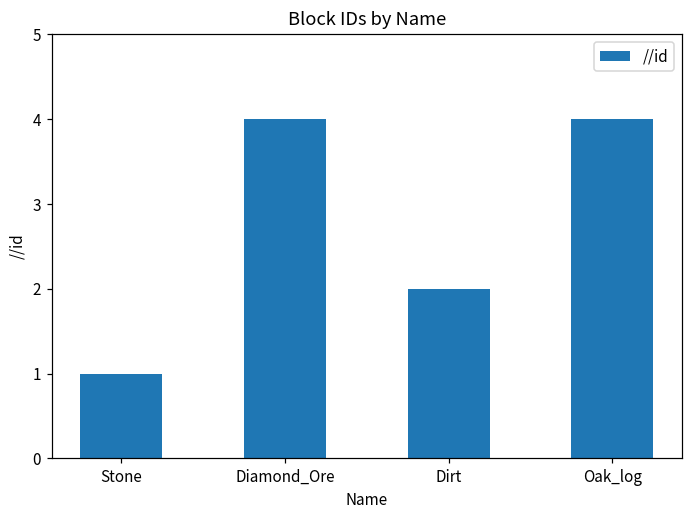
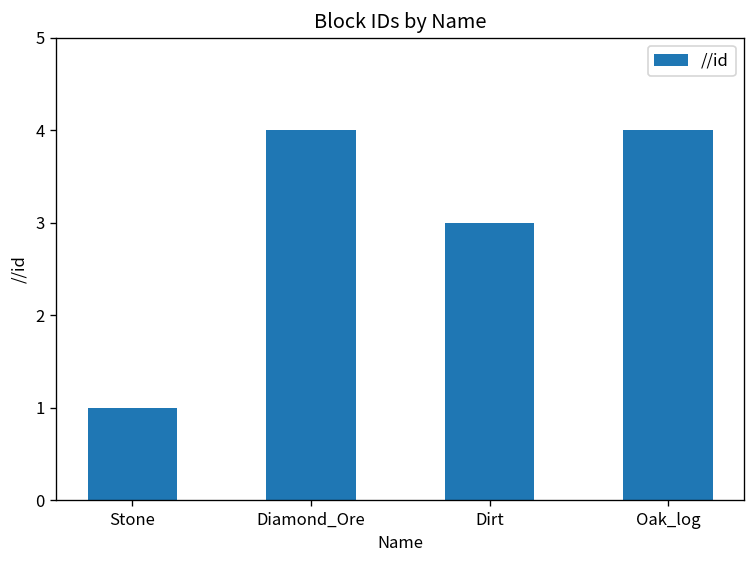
  {
    "Stone": 1,
    "Diamond_Ore": 4,
-   "Dirt": 2,
+   "Dirt": 3,
    "Oak_log": 4
  }
